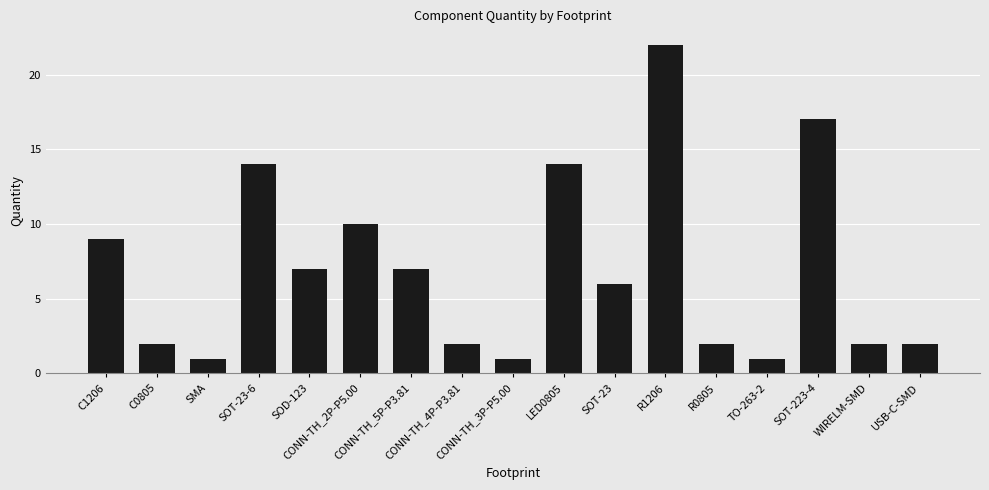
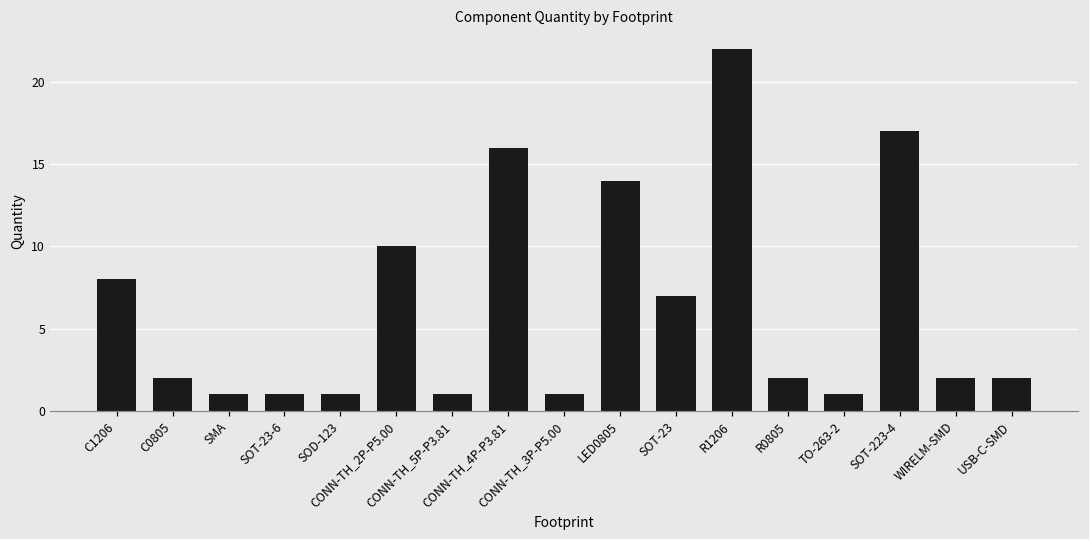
  {
-   "C1206": 9,
+   "C1206": 8,
    "C0805": 2,
    "SMA": 1,
-   "SOT-23-6": 14,
-   "SOD-123": 7,
+   "SOT-23-6": 1,
+   "SOD-123": 1,
    "CONN-TH_2P-P5.00": 10,
-   "CONN-TH_5P-P3.81": 7,
-   "CONN-TH_4P-P3.81": 2,
+   "CONN-TH_5P-P3.81": 1,
+   "CONN-TH_4P-P3.81": 16,
    "CONN-TH_3P-P5.00": 1,
    "LED0805": 14,
-   "SOT-23": 6,
+   "SOT-23": 7,
    "R1206": 22,
    "R0805": 2,
    "TO-263-2": 1,
    "SOT-223-4": 17,
    "WIRELM-SMD": 2,
    "USB-C-SMD": 2
  }
